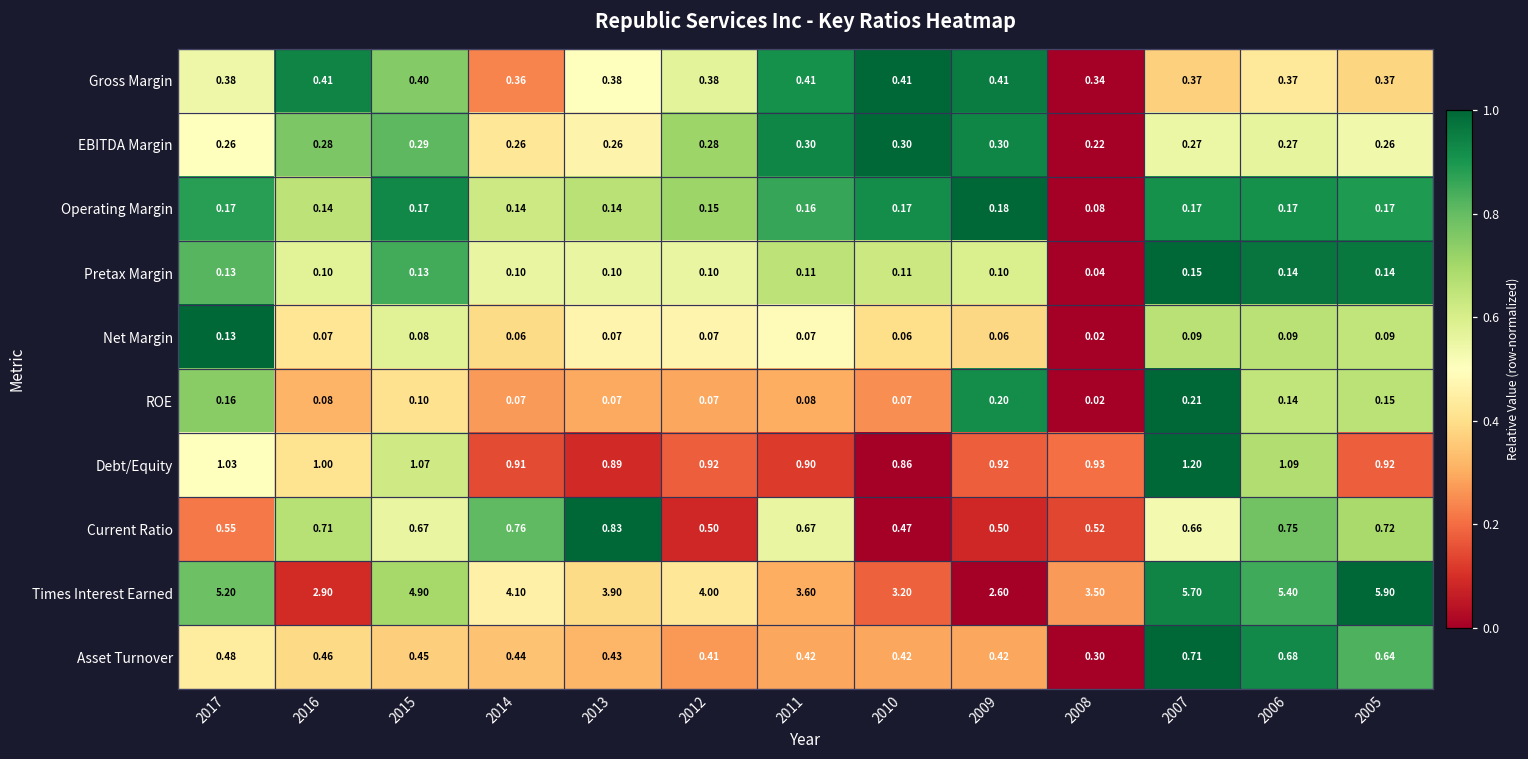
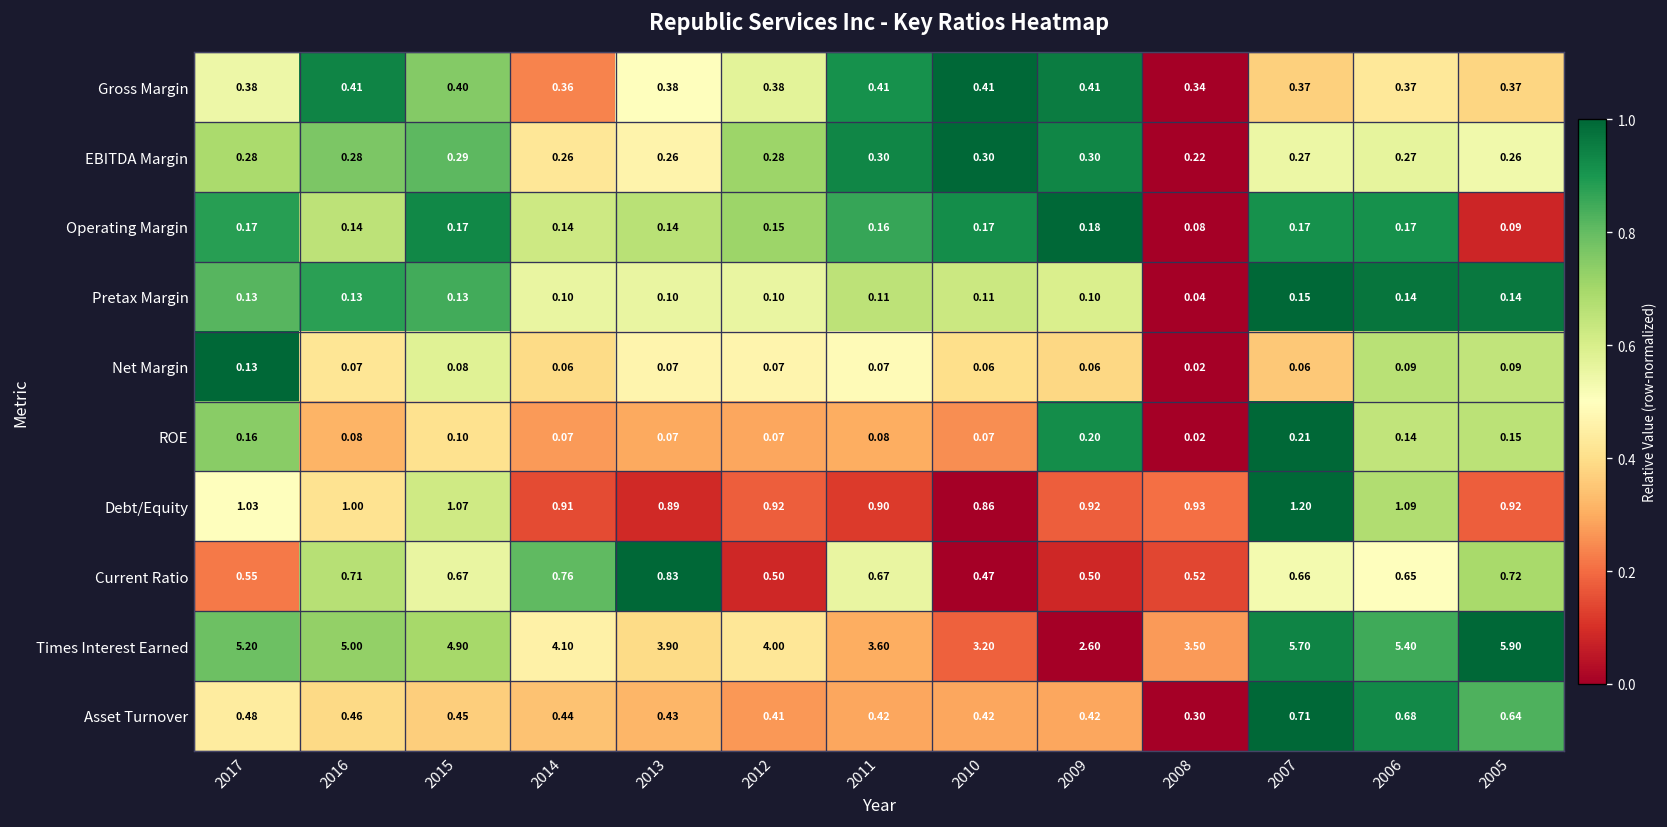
  {
    "Gross Margin": {
      "2017": 0.38,
      "2016": 0.41,
      "2015": 0.40,
      "2014": 0.36,
      "2013": 0.38,
      "2012": 0.38,
      "2011": 0.41,
      "2010": 0.41,
      "2009": 0.41,
      "2008": 0.34,
      "2007": 0.37,
      "2006": 0.37,
      "2005": 0.37
    },
    "EBITDA Margin": {
-     "2017": 0.26,
+     "2017": 0.28,
      "2016": 0.28,
      "2015": 0.29,
      "2014": 0.26,
      "2013": 0.26,
      "2012": 0.28,
      "2011": 0.30,
      "2010": 0.30,
      "2009": 0.30,
      "2008": 0.22,
      "2007": 0.27,
      "2006": 0.27,
      "2005": 0.26
    },
    "Operating Margin": {
      "2017": 0.17,
      "2016": 0.14,
      "2015": 0.17,
      "2014": 0.14,
      "2013": 0.14,
      "2012": 0.15,
      "2011": 0.16,
      "2010": 0.17,
      "2009": 0.18,
      "2008": 0.08,
      "2007": 0.17,
      "2006": 0.17,
-     "2005": 0.17
+     "2005": 0.09
    },
    "Pretax Margin": {
      "2017": 0.13,
-     "2016": 0.10,
+     "2016": 0.13,
      "2015": 0.13,
      "2014": 0.10,
      "2013": 0.10,
      "2012": 0.10,
      "2011": 0.11,
      "2010": 0.11,
      "2009": 0.10,
      "2008": 0.04,
      "2007": 0.15,
      "2006": 0.14,
      "2005": 0.14
    },
    "Net Margin": {
      "2017": 0.13,
      "2016": 0.07,
      "2015": 0.08,
      "2014": 0.06,
      "2013": 0.07,
      "2012": 0.07,
      "2011": 0.07,
      "2010": 0.06,
      "2009": 0.06,
      "2008": 0.02,
-     "2007": 0.09,
+     "2007": 0.06,
      "2006": 0.09,
      "2005": 0.09
    },
    "ROE": {
      "2017": 0.16,
      "2016": 0.08,
      "2015": 0.10,
      "2014": 0.07,
      "2013": 0.07,
      "2012": 0.07,
      "2011": 0.08,
      "2010": 0.07,
      "2009": 0.20,
      "2008": 0.02,
      "2007": 0.21,
      "2006": 0.14,
      "2005": 0.15
    },
    "Debt/Equity": {
      "2017": 1.03,
      "2016": 1.00,
      "2015": 1.07,
      "2014": 0.91,
      "2013": 0.89,
      "2012": 0.92,
      "2011": 0.90,
      "2010": 0.86,
      "2009": 0.92,
      "2008": 0.93,
      "2007": 1.20,
      "2006": 1.09,
      "2005": 0.92
    },
    "Current Ratio": {
      "2017": 0.55,
      "2016": 0.71,
      "2015": 0.67,
      "2014": 0.76,
      "2013": 0.83,
      "2012": 0.50,
      "2011": 0.67,
      "2010": 0.47,
      "2009": 0.50,
      "2008": 0.52,
      "2007": 0.66,
-     "2006": 0.75,
+     "2006": 0.65,
      "2005": 0.72
    },
    "Times Interest Earned": {
      "2017": 5.20,
-     "2016": 2.90,
+     "2016": 5.00,
      "2015": 4.90,
      "2014": 4.10,
      "2013": 3.90,
      "2012": 4.00,
      "2011": 3.60,
      "2010": 3.20,
      "2009": 2.60,
      "2008": 3.50,
      "2007": 5.70,
      "2006": 5.40,
      "2005": 5.90
    },
    "Asset Turnover": {
      "2017": 0.48,
      "2016": 0.46,
      "2015": 0.45,
      "2014": 0.44,
      "2013": 0.43,
      "2012": 0.41,
      "2011": 0.42,
      "2010": 0.42,
      "2009": 0.42,
      "2008": 0.30,
      "2007": 0.71,
      "2006": 0.68,
      "2005": 0.64
    }
  }
